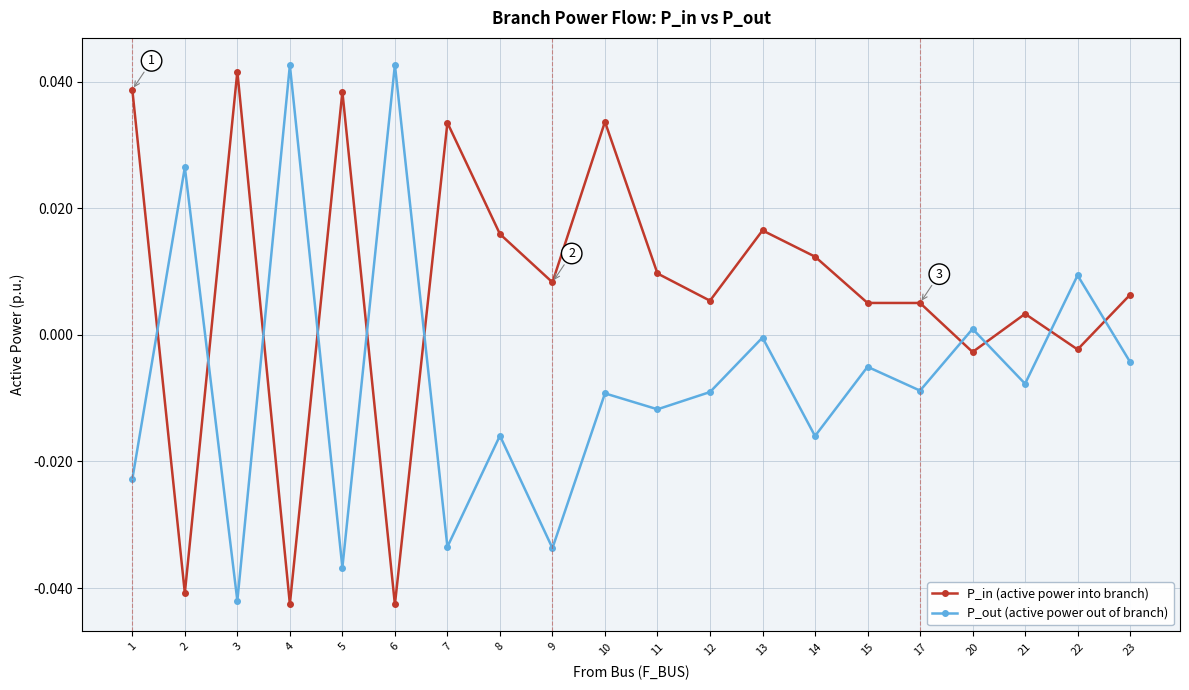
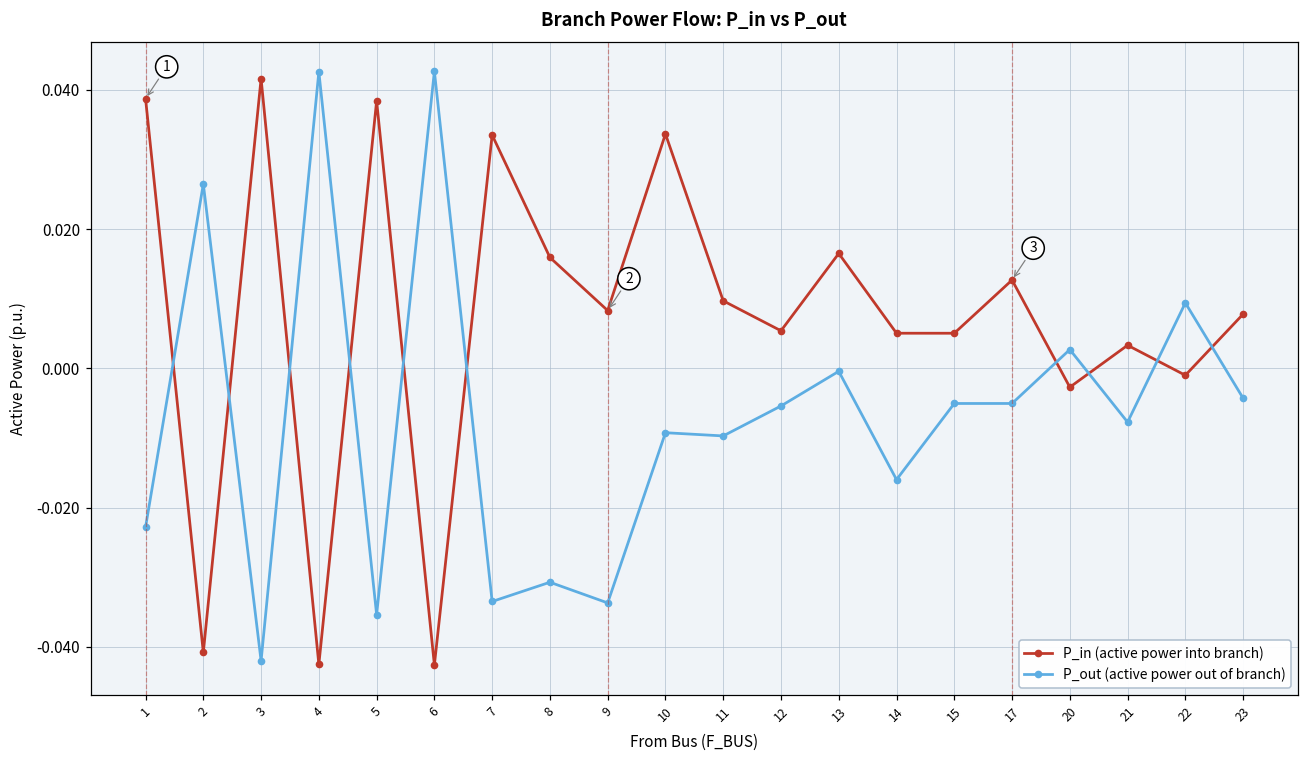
  {
    "P_in (active power into branch)": {
      "2": -0.041,
      "3": 0.042,
      "4": -0.043,
      "5": 0.038,
      "6": -0.043,
      "7": 0.034,
      "8": 0.016,
      "10": 0.034,
      "11": 0.010,
      "12": 0.005,
      "13": 0.017,
-     "14": 0.012,
+     "14": 0.005,
      "15": 0.005,
-     "17": 0.005,
+     "17": 0.013,
      "20": -0.003,
      "21": 0.003,
-     "22": -0.002,
-     "23": 0.006
+     "22": -0.001,
+     "23": 0.008
    },
    "P_out (active power out of branch)": {
      "1": -0.023,
      "2": 0.026,
      "3": -0.042,
      "4": 0.043,
-     "5": -0.037,
+     "5": -0.035,
      "6": 0.043,
      "7": -0.033,
-     "8": -0.016,
+     "8": -0.031,
      "9": -0.034,
      "10": -0.009,
-     "11": -0.012,
-     "12": -0.009,
+     "11": -0.010,
+     "12": -0.005,
      "13": 0.000,
      "14": -0.016,
      "15": -0.005,
-     "17": -0.009,
-     "20": 0.001,
+     "17": -0.005,
+     "20": 0.003,
      "21": -0.008,
      "22": 0.009,
      "23": -0.004
    }
  }
